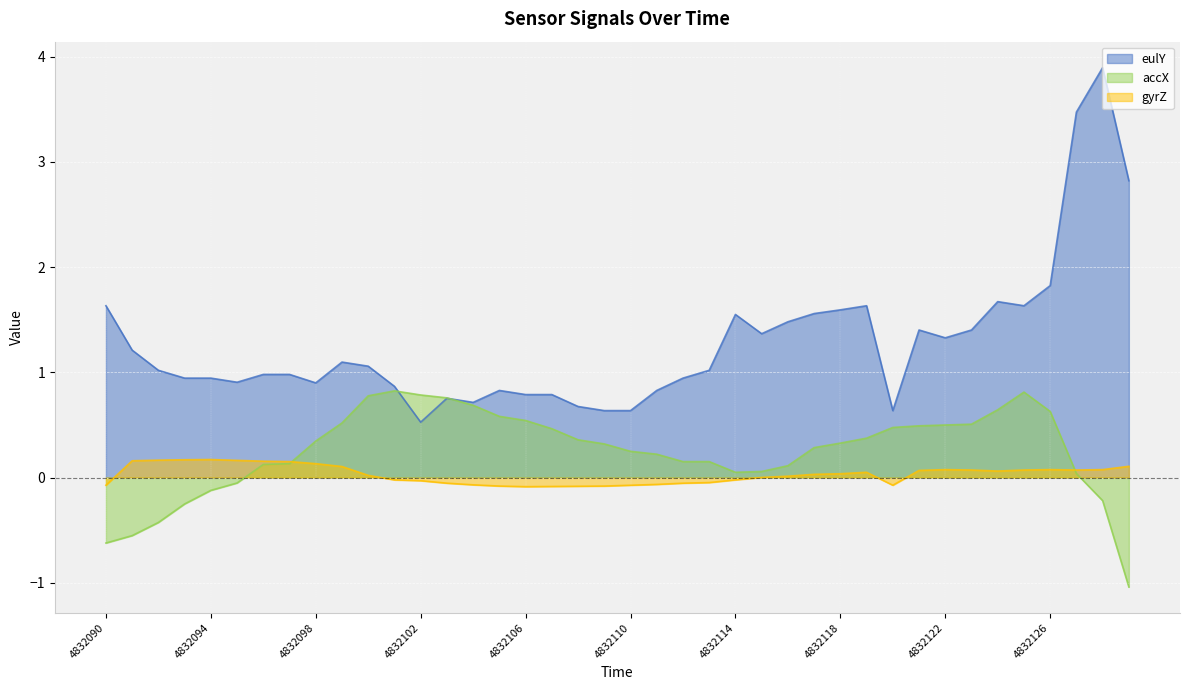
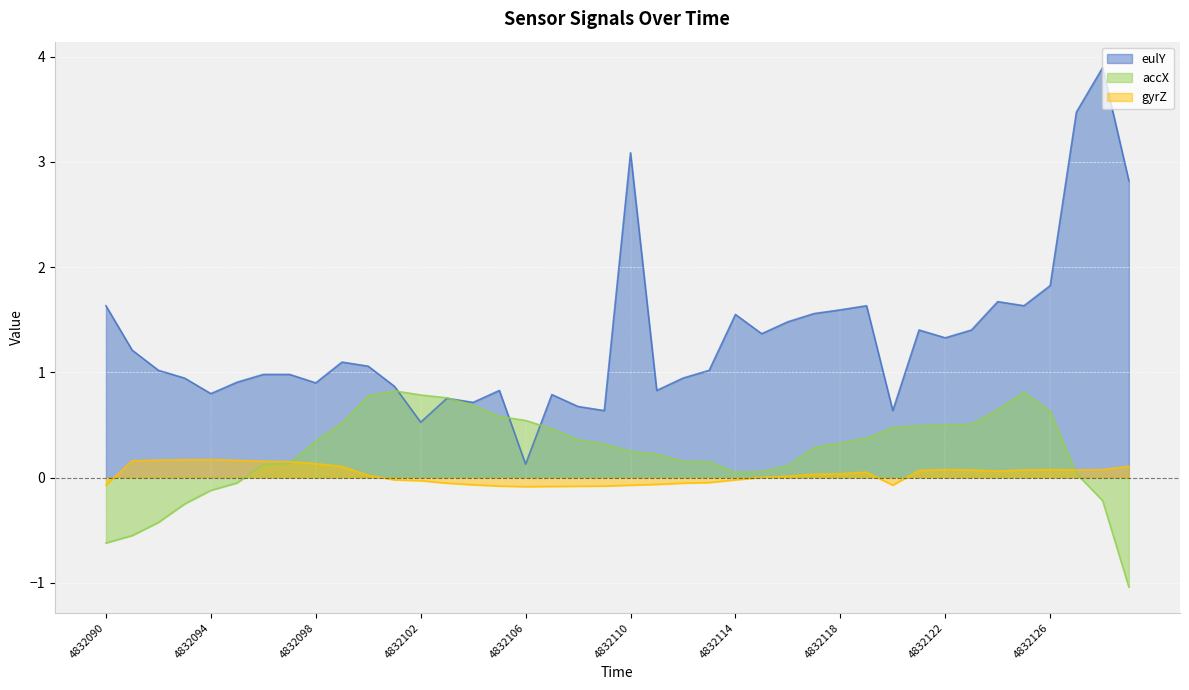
  {
    "eulY": {
      "4832090": 1.63,
-     "4832094": 0.95,
+     "4832094": 0.80,
      "4832098": 0.90,
      "4832102": 0.53,
-     "4832106": 0.79,
-     "4832110": 0.64,
+     "4832106": 0.13,
+     "4832110": 3.09,
      "4832114": 1.55,
      "4832118": 1.59,
      "4832122": 1.33,
      "4832126": 1.82
    }
  }
